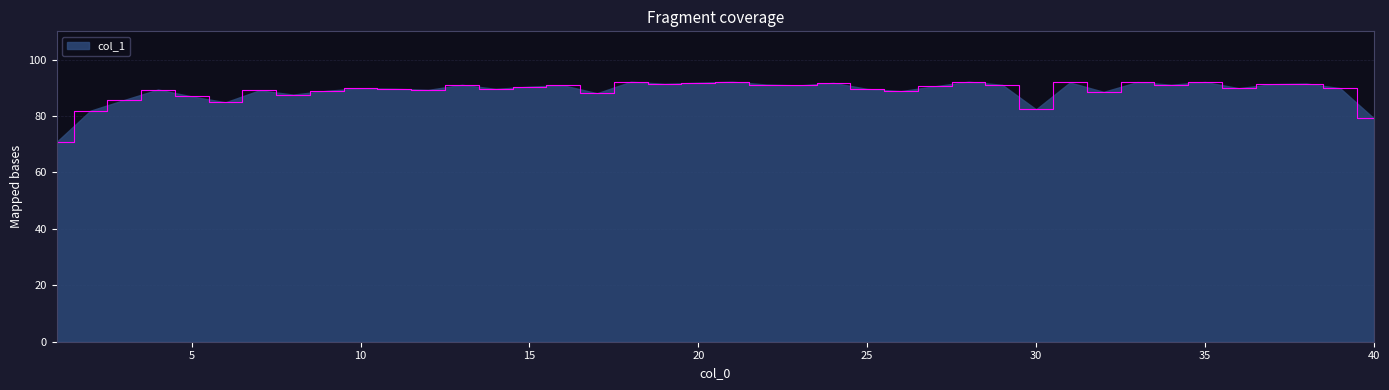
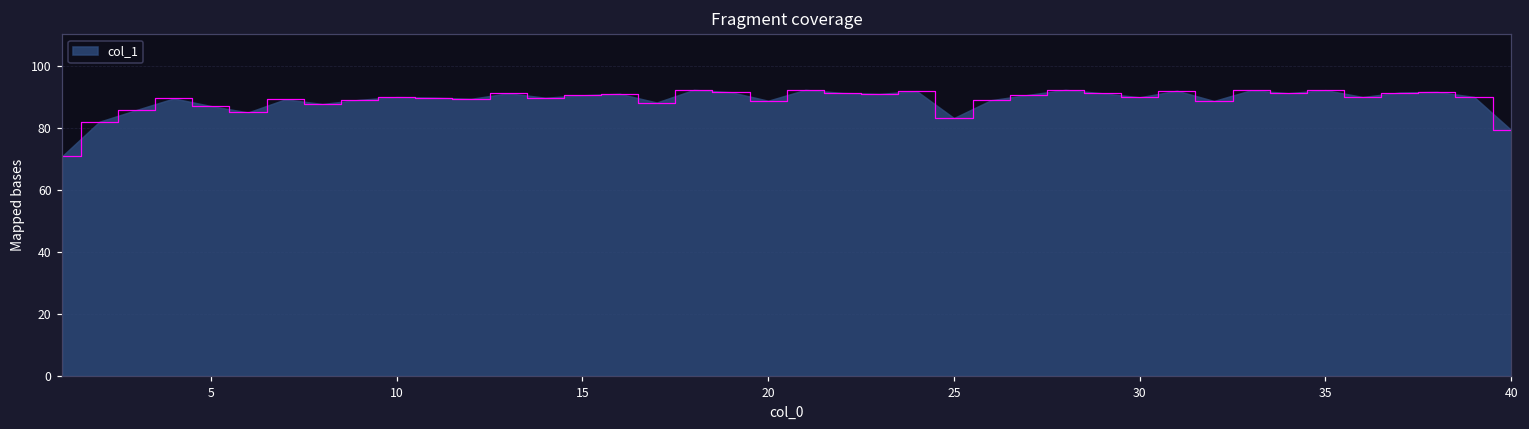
  {
    "5": 87,
    "10": 90,
    "15": 90,
-   "20": 92,
-   "25": 90,
-   "30": 82,
+   "20": 89,
+   "25": 83,
+   "30": 90,
    "35": 92,
    "40": 79
  }
